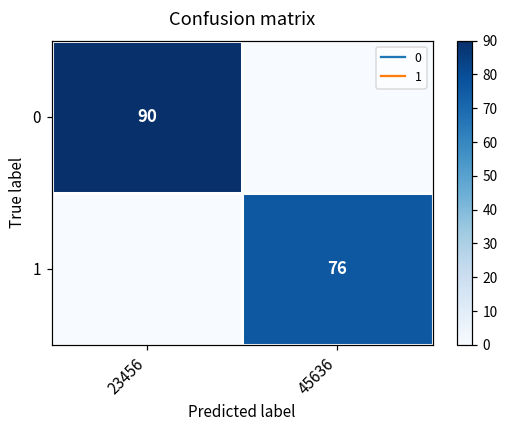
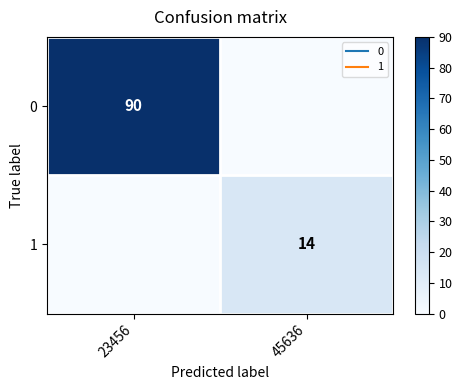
  {
    "0": {
      "23456": 90
    },
    "1": {
-     "45636": 76
+     "45636": 14
    }
  }
